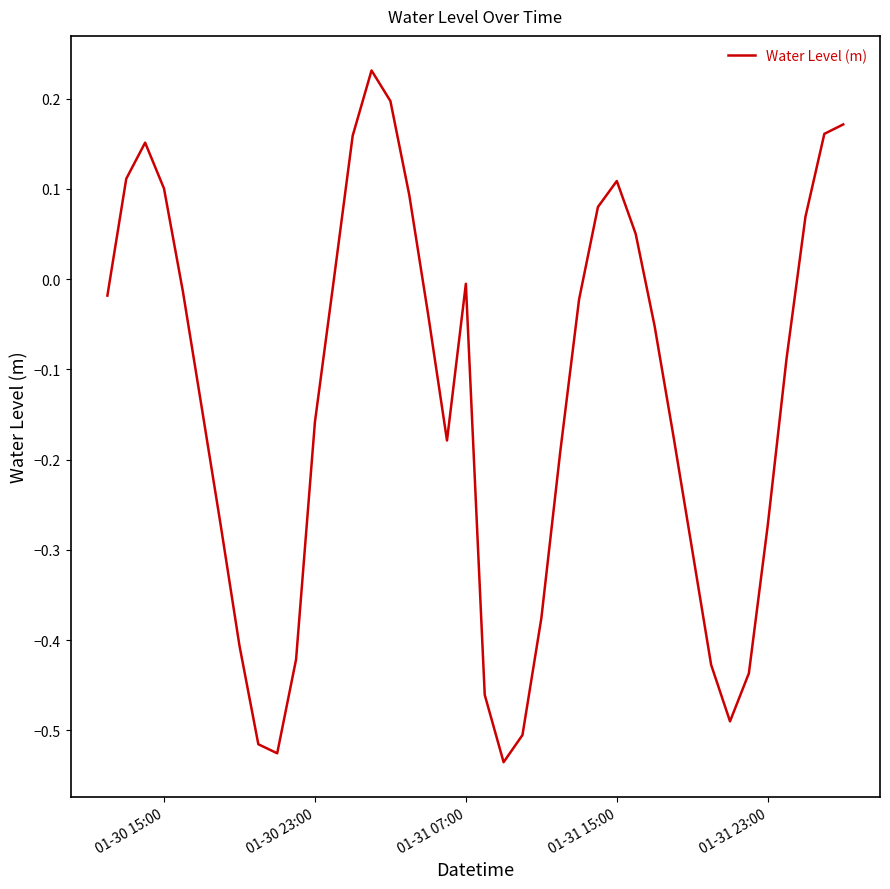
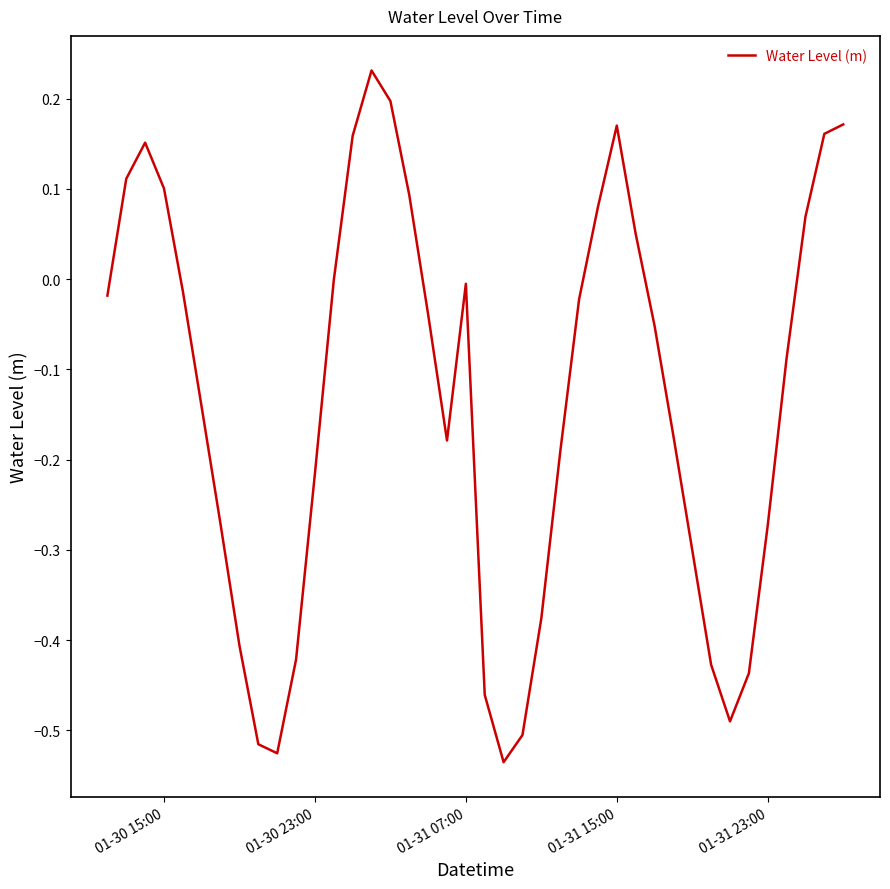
  {
    "01-30 15:00": 0.10,
-   "01-30 23:00": -0.16,
+   "01-30 23:00": -0.22,
    "01-31 07:00": -0.01,
-   "01-31 15:00": 0.11,
+   "01-31 15:00": 0.17,
    "01-31 23:00": -0.27
  }
